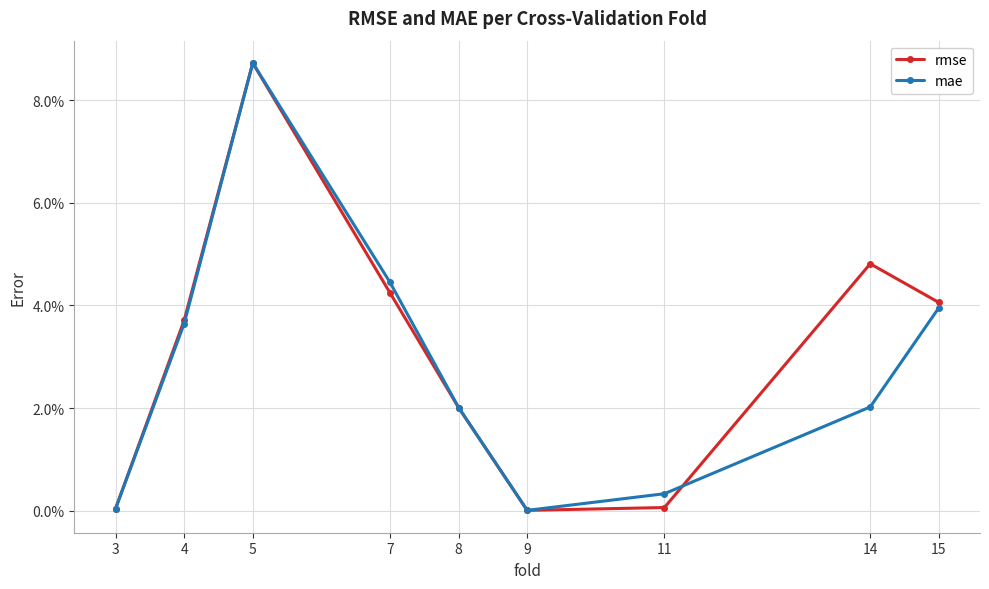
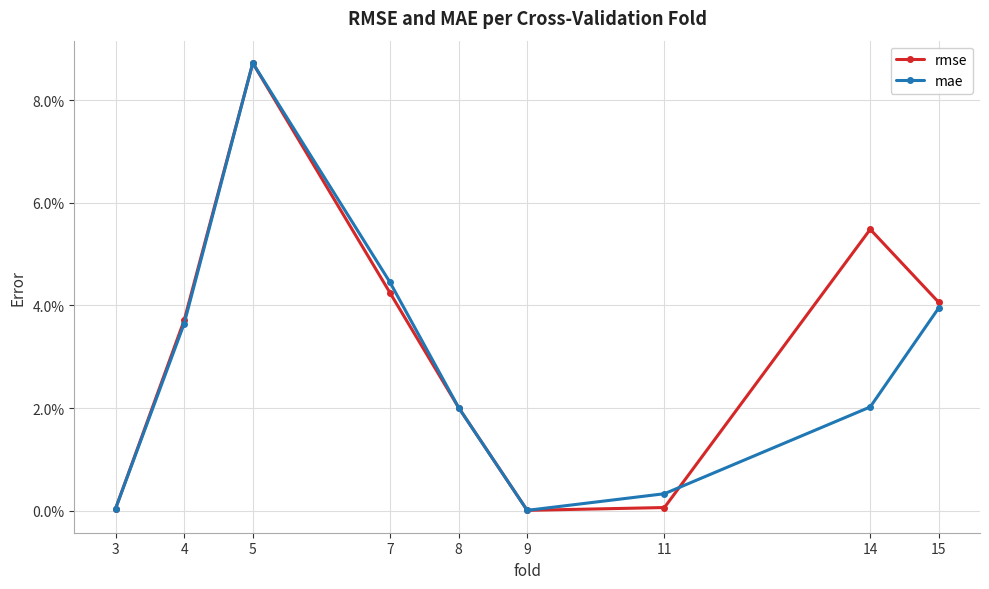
  {
    "rmse": {
      "4": "3.7%",
      "7": "4.2%",
      "11": "0.1%",
-     "14": "4.8%",
+     "14": "5.5%",
      "15": "4.1%"
    },
    "mae": {
      "4": "3.6%",
      "7": "4.5%",
      "11": "0.3%",
      "14": "2.0%",
      "15": "4.0%"
    }
  }
